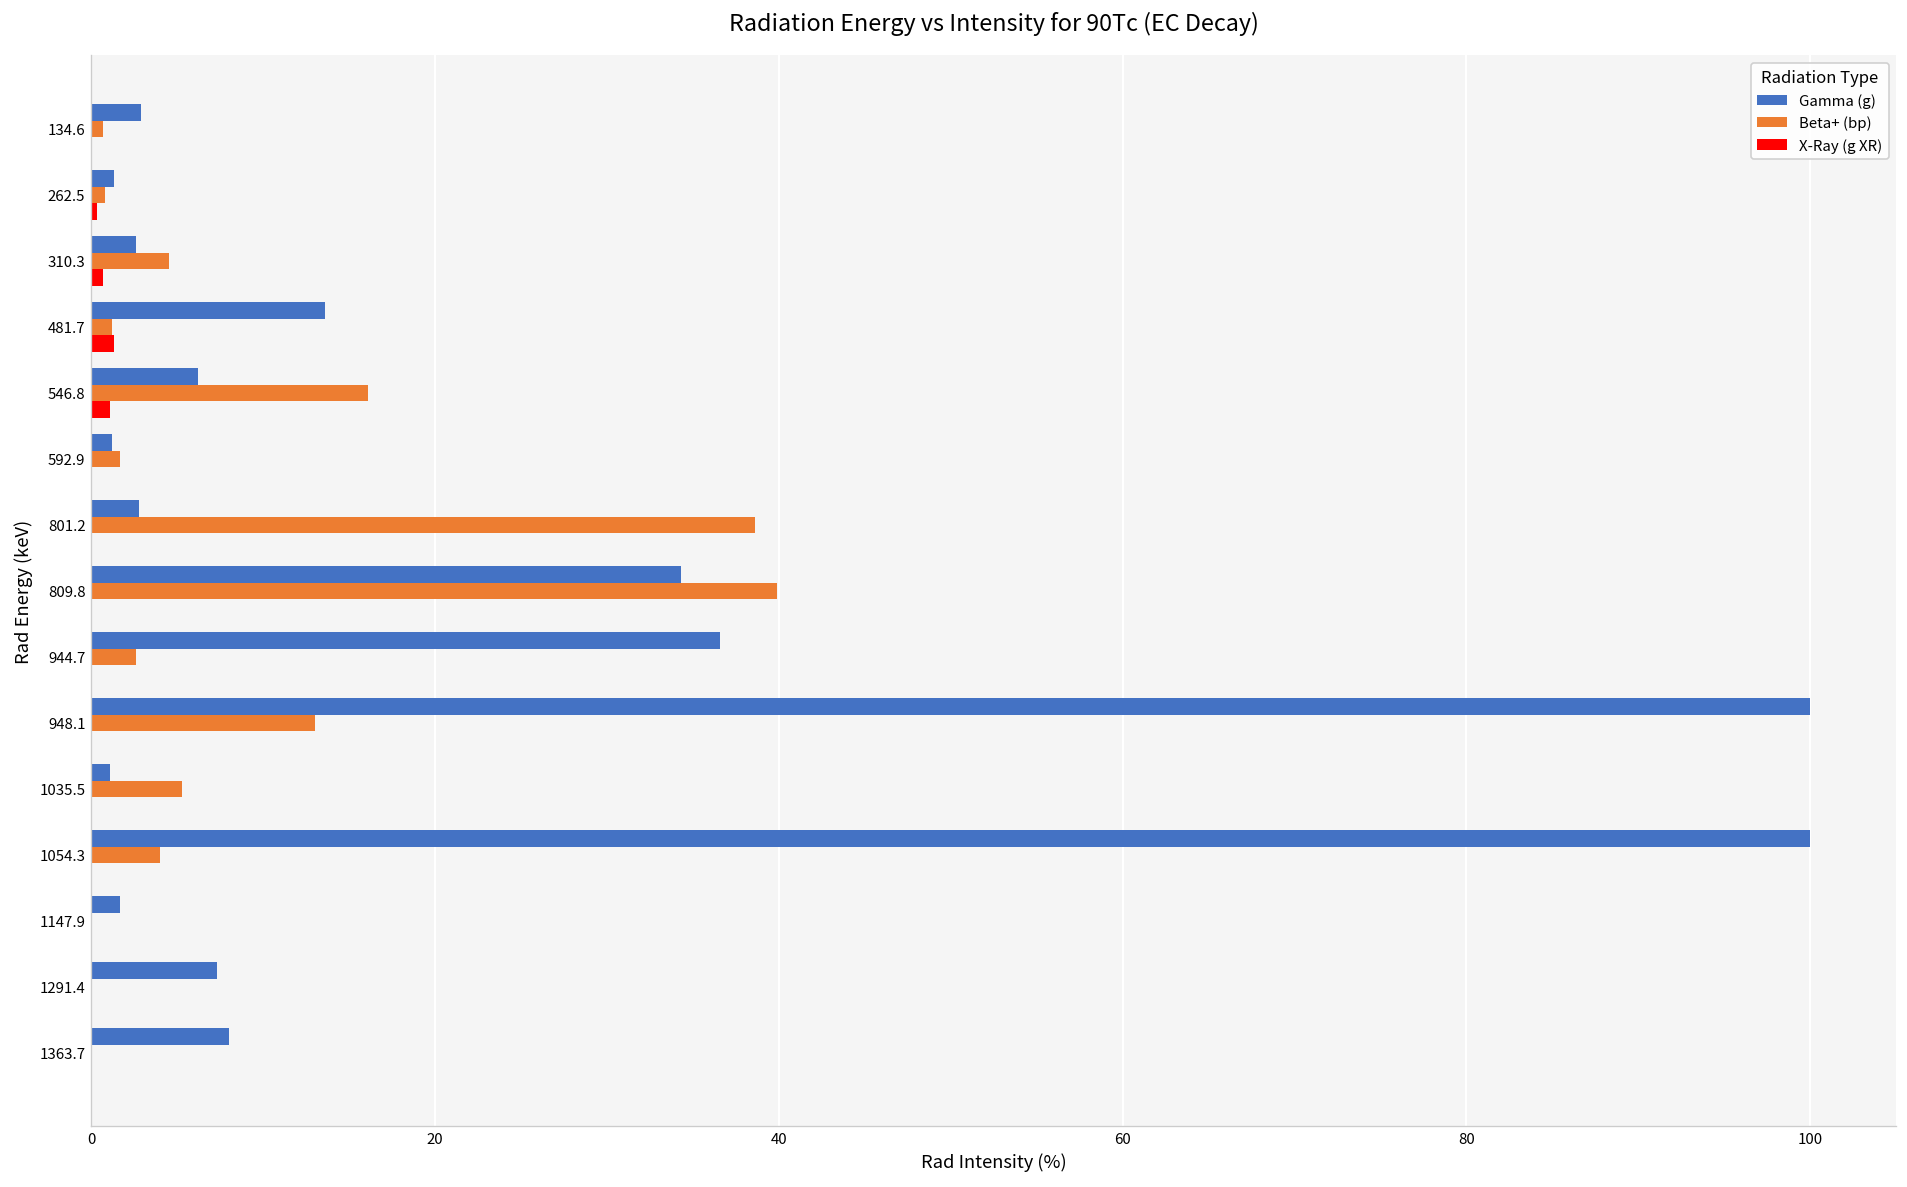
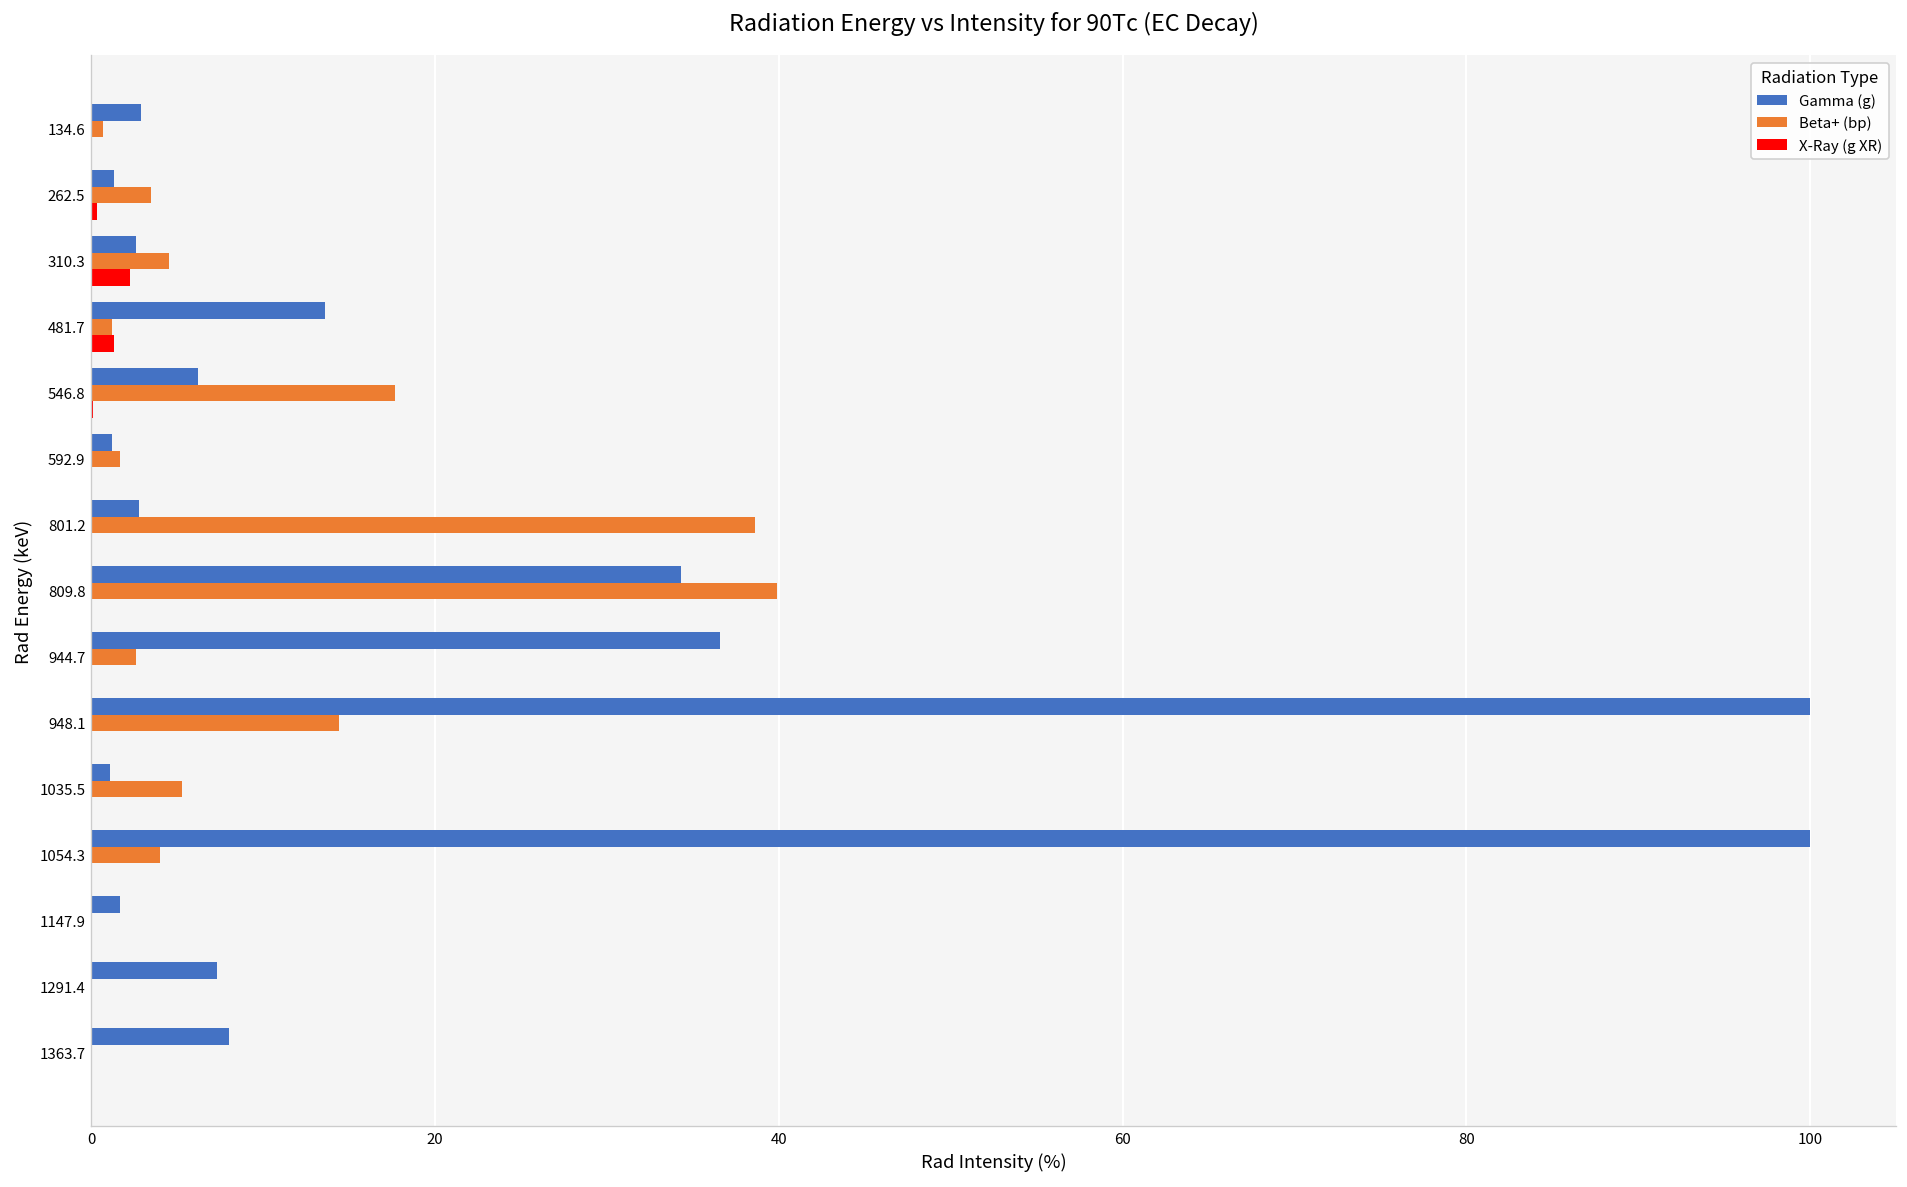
  {
    "Gamma (g)": {
      "134.6": 2.9,
      "262.5": 1.3,
      "310.3": 2.6,
      "481.7": 13.6,
      "546.8": 6.2,
      "592.9": 1.2,
      "801.2": 2.8,
      "809.8": 34.3,
      "944.7": 36.6,
      "948.1": 100.0,
      "1035.5": 1.1,
      "1054.3": 100.0,
      "1147.9": 1.7,
      "1291.4": 7.3,
      "1363.7": 8.0
    },
    "Beta+ (bp)": {
      "134.6": 0.7,
-     "262.5": 0.8,
+     "262.5": 3.5,
      "310.3": 4.5,
      "481.7": 1.2,
-     "546.8": 16.1,
+     "546.8": 17.7,
      "592.9": 1.7,
      "801.2": 38.6,
      "809.8": 39.9,
      "944.7": 2.6,
-     "948.1": 13.0,
+     "948.1": 14.4,
      "1035.5": 5.3,
      "1054.3": 4.0,
      "1147.9": 0.0,
      "1291.4": 0.0,
      "1363.7": 0.0
    },
    "X-Ray (g XR)": {
      "262.5": 0.3,
-     "310.3": 0.7,
+     "310.3": 2.2,
      "481.7": 1.3,
-     "546.8": 1.1,
+     "546.8": 0.1,
      "801.2": 0.0,
      "809.8": 0.0,
      "944.7": 0.0,
      "948.1": 0.0,
      "1035.5": 0.0,
      "1054.3": 0.0,
      "1147.9": 0.0,
      "1291.4": 0.0,
      "1363.7": 0.0
    }
  }
